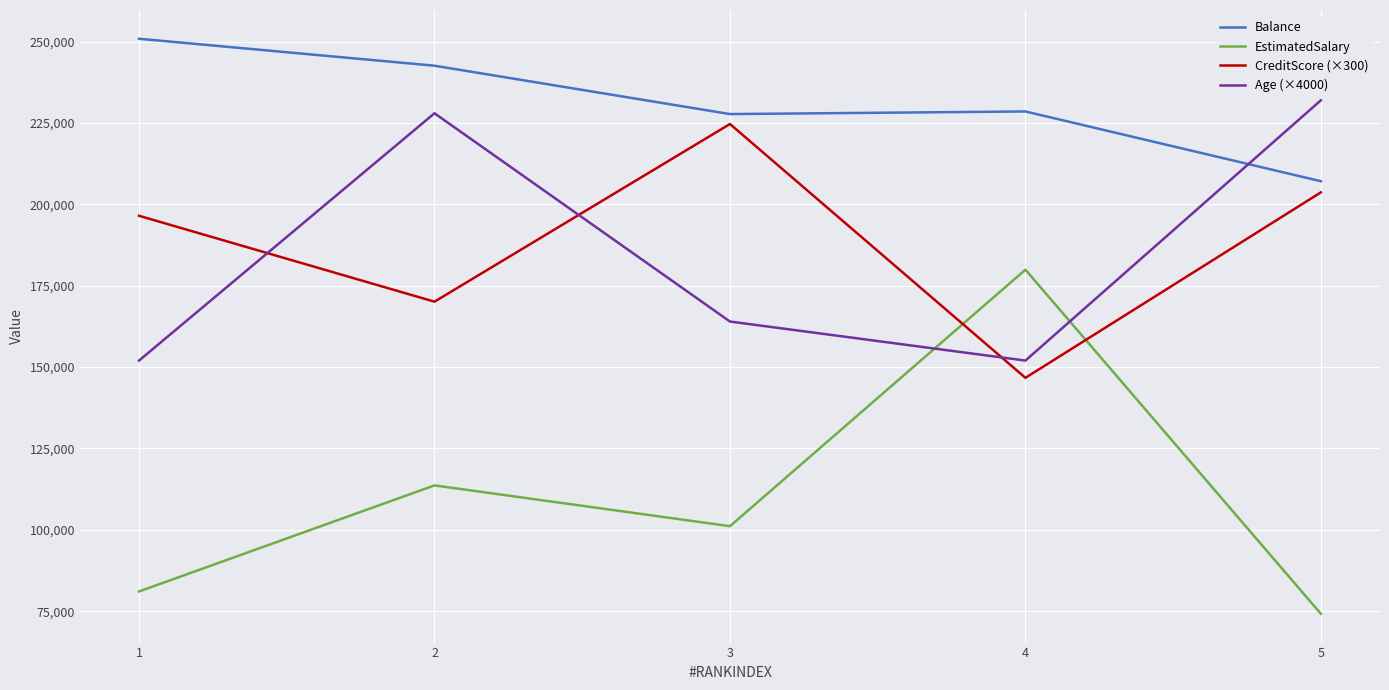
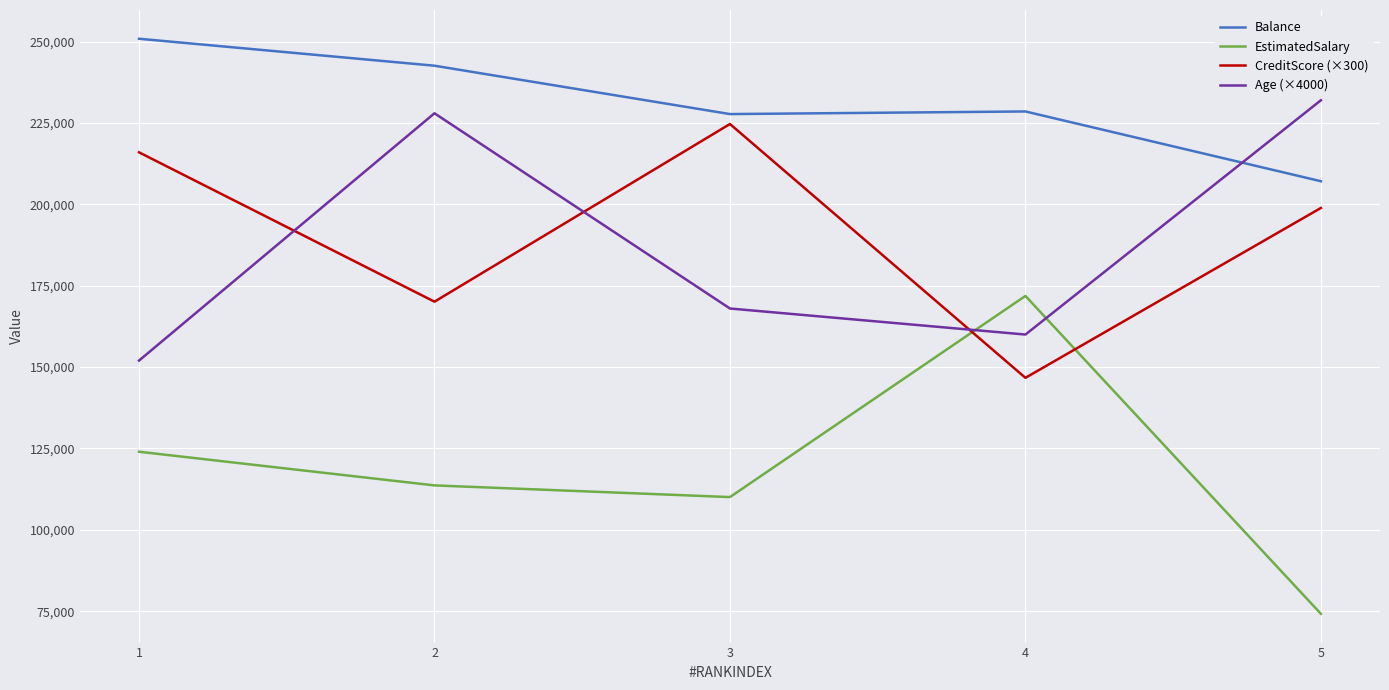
  {
    "Balance": {
      "1": "251,000",
      "2": "243,000",
      "3": "228,000",
      "4": "229,000",
      "5": "207,000"
    },
    "EstimatedSalary": {
-     "1": "81,000",
+     "1": "124,000",
      "2": "114,000",
-     "3": "101,000",
-     "4": "180,000",
+     "3": "110,000",
+     "4": "172,000",
      "5": "74,000"
    },
    "CreditScore (×300)": {
-     "1": "197,000",
+     "1": "216,000",
      "2": "170,000",
      "3": "225,000",
      "4": "147,000",
-     "5": "204,000"
+     "5": "199,000"
    },
    "Age (×4000)": {
      "1": "152,000",
      "2": "228,000",
-     "3": "164,000",
-     "4": "152,000",
+     "3": "168,000",
+     "4": "160,000",
      "5": "232,000"
    }
  }
